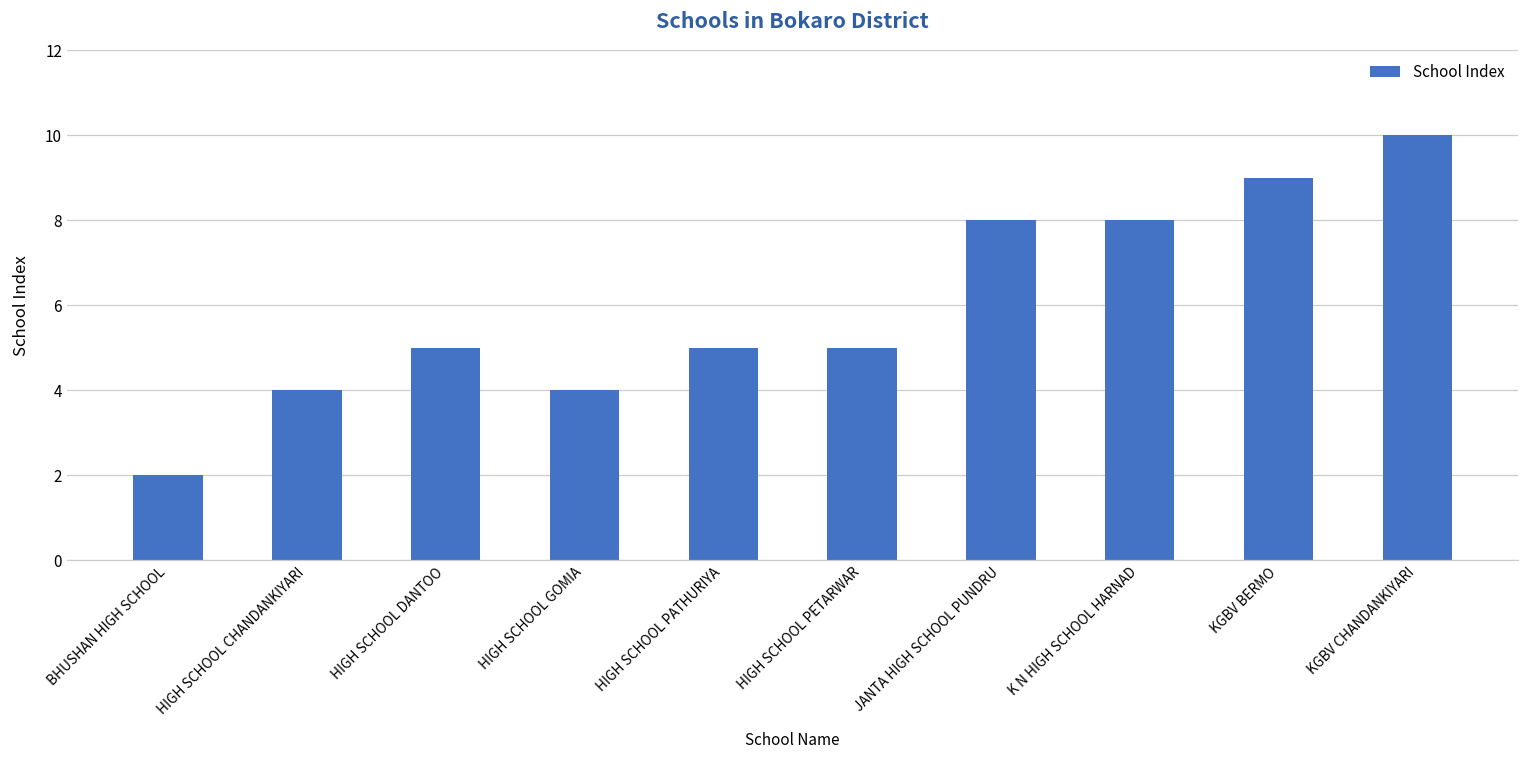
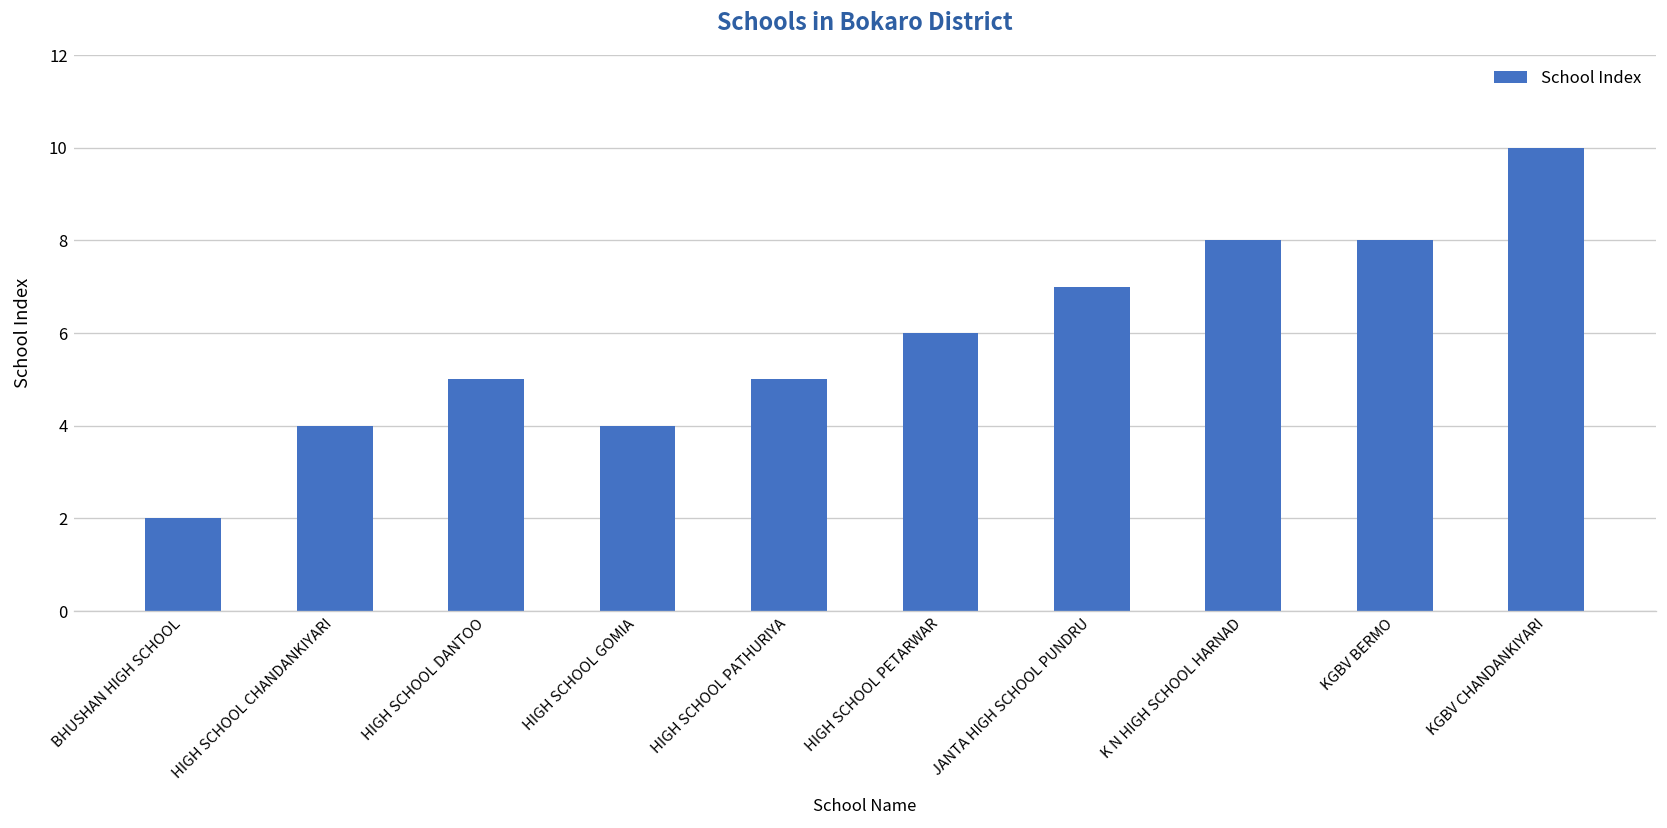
  {
    "BHUSHAN HIGH SCHOOL": 2,
    "HIGH SCHOOL CHANDANKIYARI": 4,
    "HIGH SCHOOL DANTOO": 5,
    "HIGH SCHOOL GOMIA": 4,
    "HIGH SCHOOL PATHURIYA": 5,
-   "HIGH SCHOOL PETARWAR": 5,
-   "JANTA HIGH SCHOOL PUNDRU": 8,
+   "HIGH SCHOOL PETARWAR": 6,
+   "JANTA HIGH SCHOOL PUNDRU": 7,
    "K N HIGH SCHOOL HARNAD": 8,
-   "KGBV BERMO": 9,
+   "KGBV BERMO": 8,
    "KGBV CHANDANKIYARI": 10
  }
